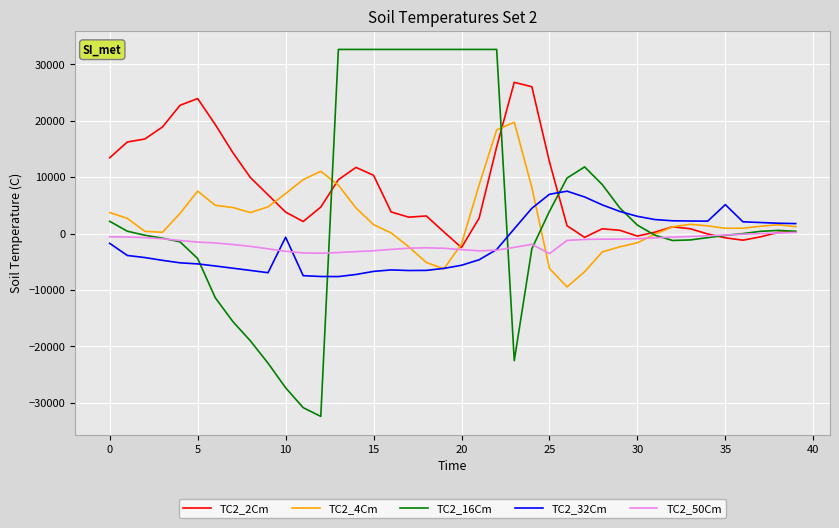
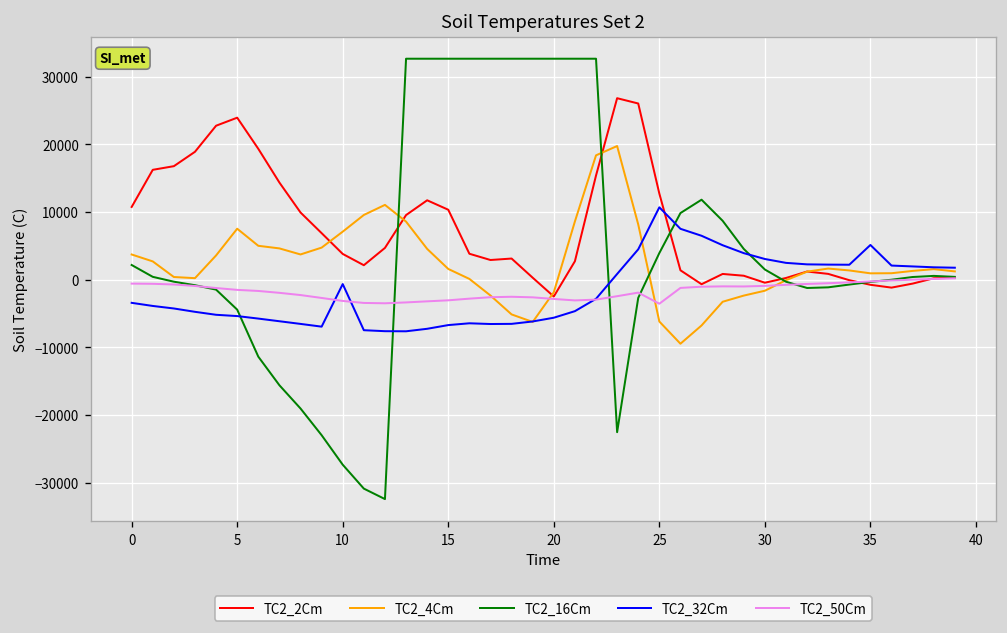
  {
    "TC2_2Cm": {
-     "0": 13000,
+     "0": 11000,
      "5": 24000,
      "10": 4000,
      "15": 10000,
      "25": 13000,
      "30": 0
    },
    "TC2_4Cm": {
      "0": 4000,
      "5": 8000,
      "10": 7000,
      "15": 2000,
      "20": -2000,
      "25": -6000,
      "30": -2000,
      "35": 1000
    },
    "TC2_16Cm": {
      "0": 2000,
      "5": -4000,
      "10": -27000,
      "15": 33000,
      "20": 33000,
      "25": 4000,
      "30": 1000
    },
    "TC2_32Cm": {
-     "0": -2000,
+     "0": -3000,
      "5": -5000,
      "10": -1000,
      "15": -7000,
      "20": -6000,
-     "25": 7000,
+     "25": 11000,
      "30": 3000,
      "35": 5000
    },
    "TC2_50Cm": {
      "0": -1000,
      "5": -2000,
      "10": -3000,
      "15": -3000,
      "25": -4000,
      "30": -1000
    }
  }
